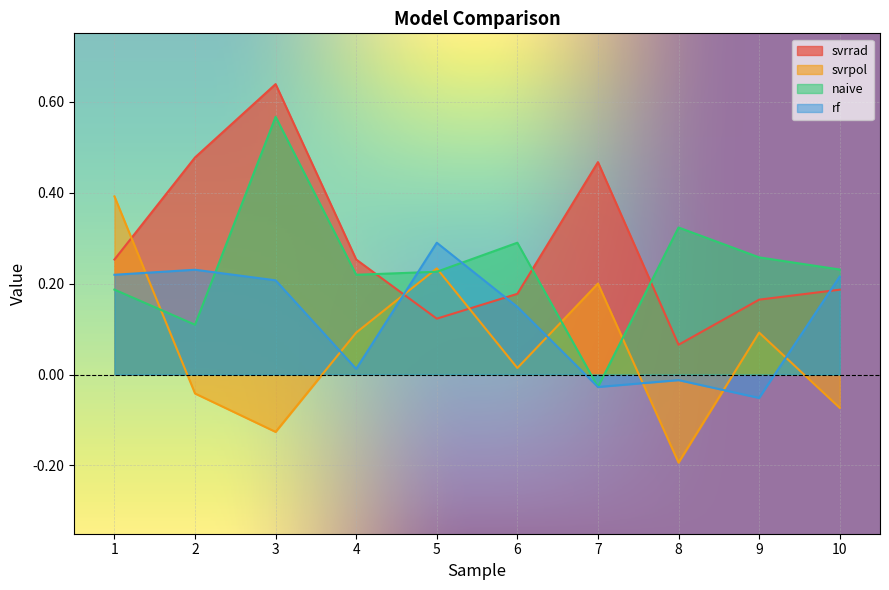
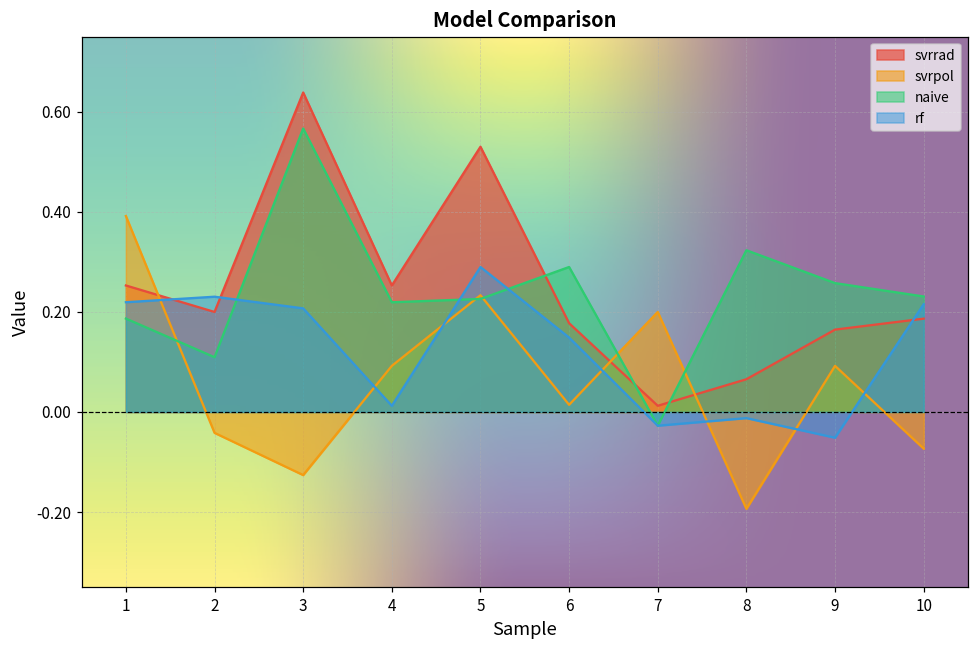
  {
    "svrrad": {
      "1": 0.25,
-     "2": 0.48,
+     "2": 0.20,
      "3": 0.64,
      "4": 0.25,
-     "5": 0.12,
+     "5": 0.53,
      "6": 0.18,
-     "7": 0.47,
+     "7": 0.01,
      "8": 0.07,
      "9": 0.16,
      "10": 0.19
    }
  }
